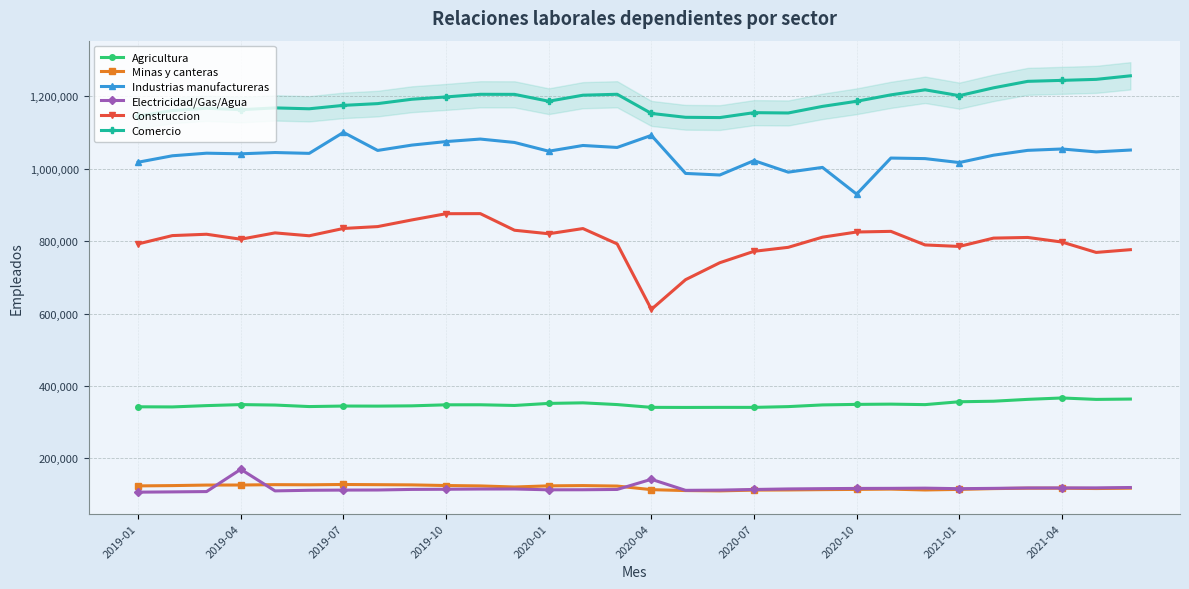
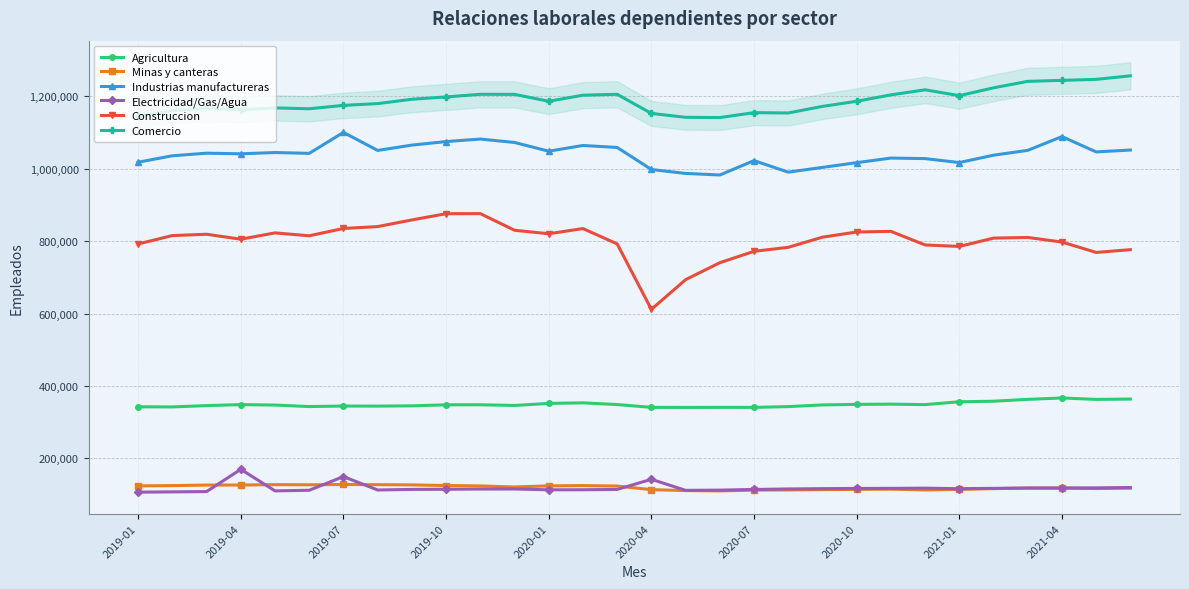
  {
    "Industrias manufactureras": {
      "2019-01": "1,020,000",
      "2019-04": "1,040,000",
      "2019-07": "1,100,000",
      "2019-10": "1,080,000",
      "2020-01": "1,050,000",
-     "2020-04": "1,090,000",
+     "2020-04": "1,000,000",
      "2020-07": "1,020,000",
-     "2020-10": "930,000",
+     "2020-10": "1,020,000",
      "2021-01": "1,020,000",
-     "2021-04": "1,050,000"
+     "2021-04": "1,090,000"
    },
    "Electricidad/Gas/Agua": {
      "2019-01": "110,000",
      "2019-04": "170,000",
-     "2019-07": "110,000",
+     "2019-07": "150,000",
      "2019-10": "110,000",
      "2020-01": "110,000",
      "2020-04": "140,000"
    }
  }
